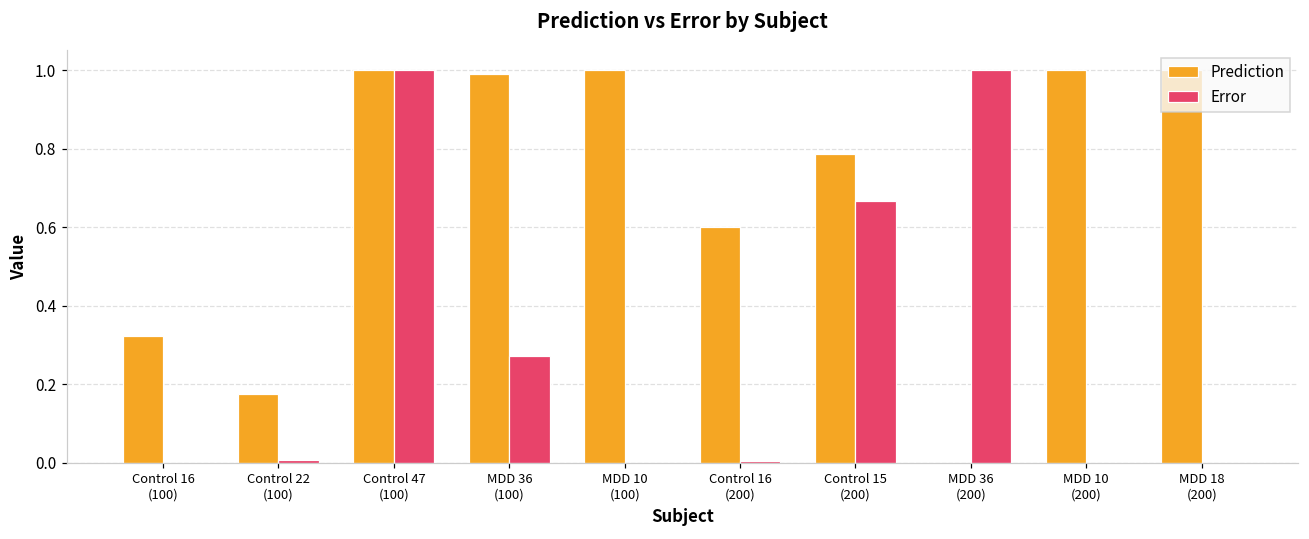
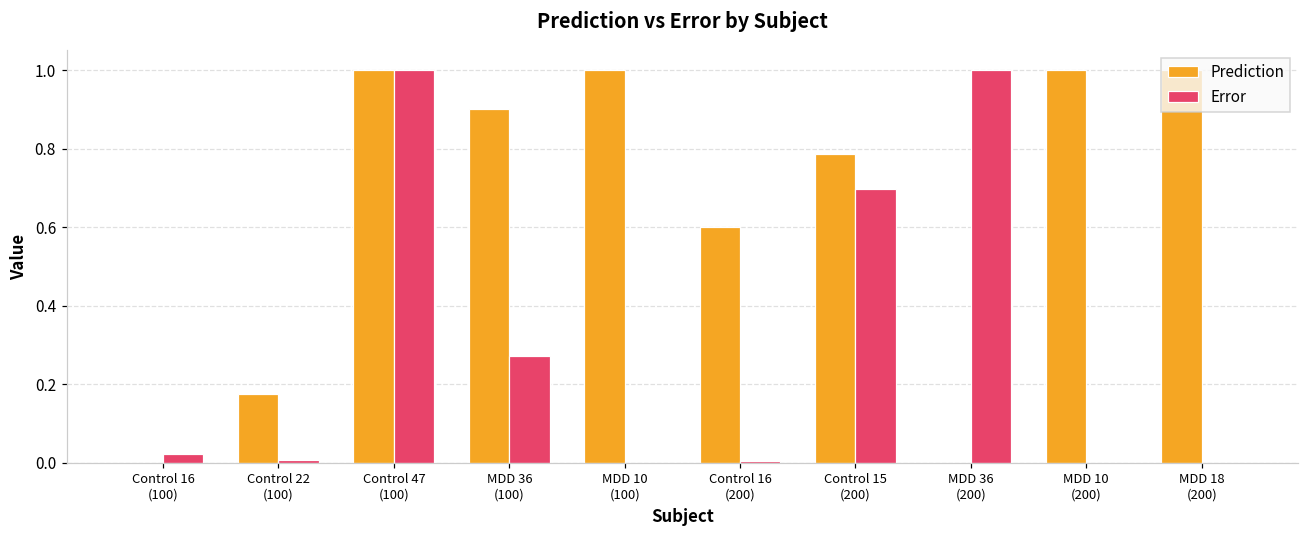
  {
    "Prediction": {
-     "Control 16 (100)": 0.32,
+     "Control 16 (100)": 0.00,
      "Control 22 (100)": 0.17,
      "Control 47 (100)": 1.00,
-     "MDD 36 (100)": 0.99,
+     "MDD 36 (100)": 0.90,
      "MDD 10 (100)": 1.00,
      "Control 16 (200)": 0.60,
      "Control 15 (200)": 0.79,
      "MDD 10 (200)": 1.00
    },
    "Error": {
-     "Control 16 (100)": 0.00,
+     "Control 16 (100)": 0.02,
      "Control 47 (100)": 1.00,
      "MDD 36 (100)": 0.27,
      "MDD 10 (100)": 0.00,
-     "Control 15 (200)": 0.67,
+     "Control 15 (200)": 0.70,
      "MDD 36 (200)": 1.00
    }
  }
